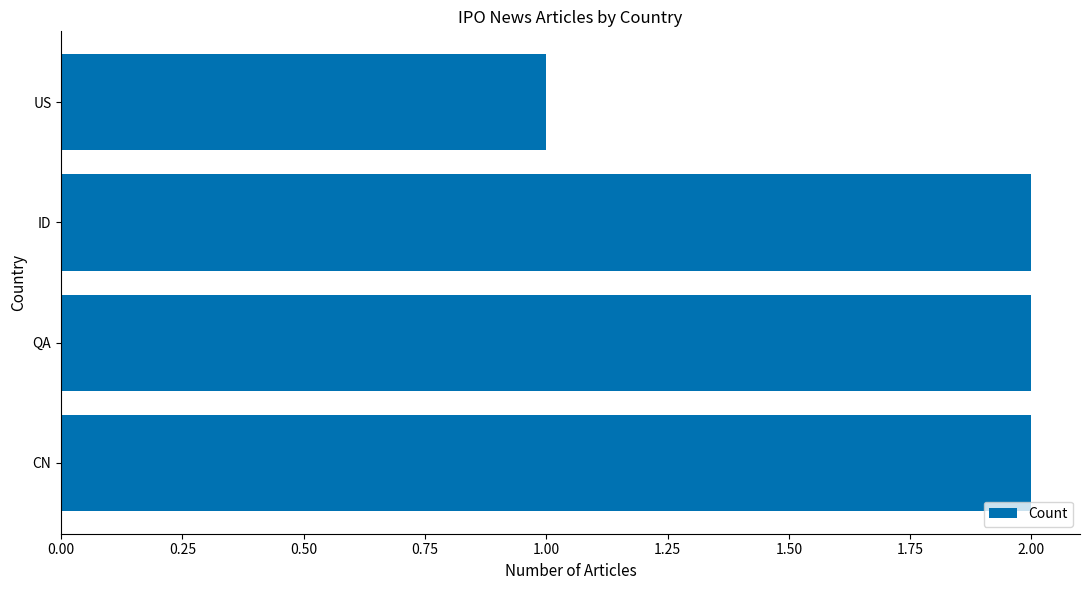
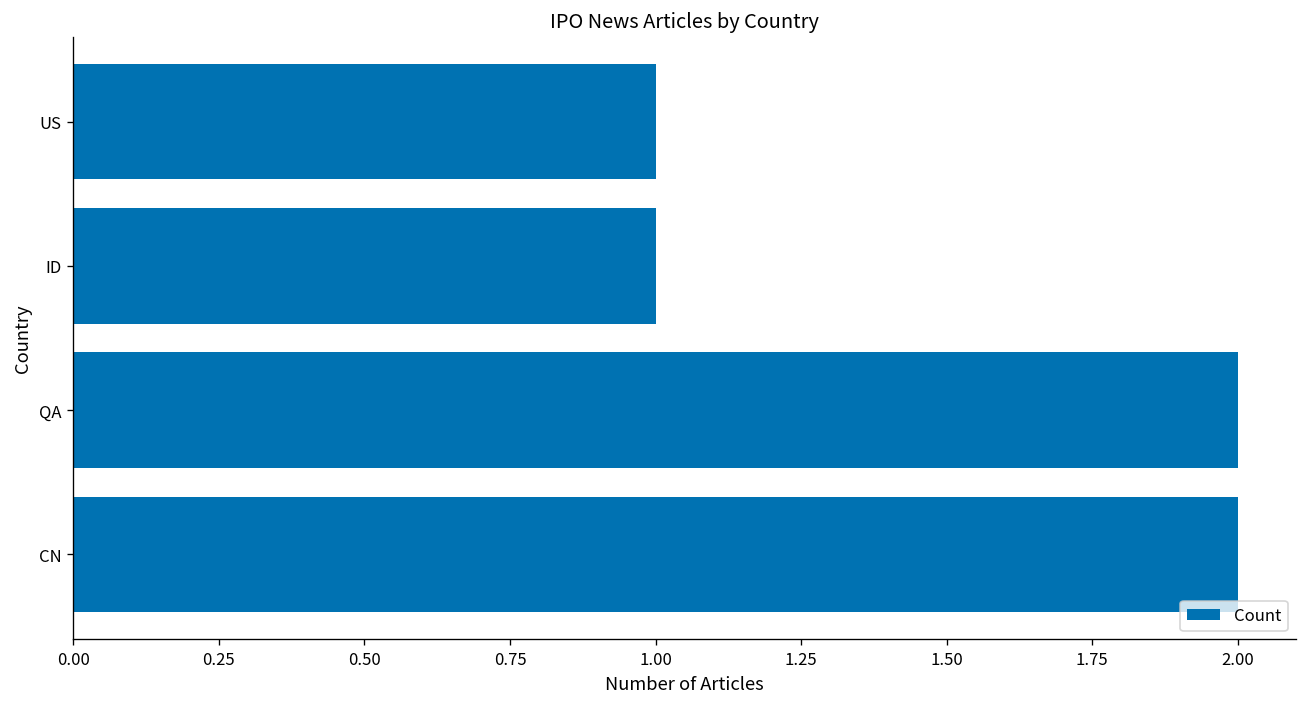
  {
    "US": 1,
-   "ID": 2,
+   "ID": 1,
    "QA": 2,
    "CN": 2
  }
